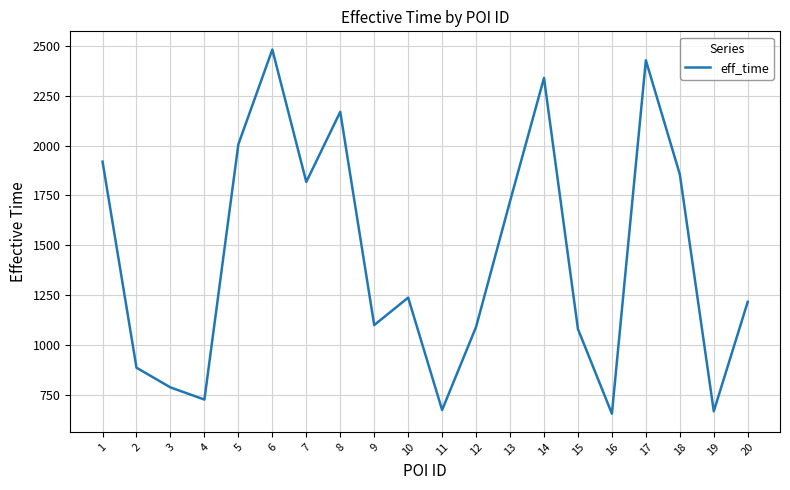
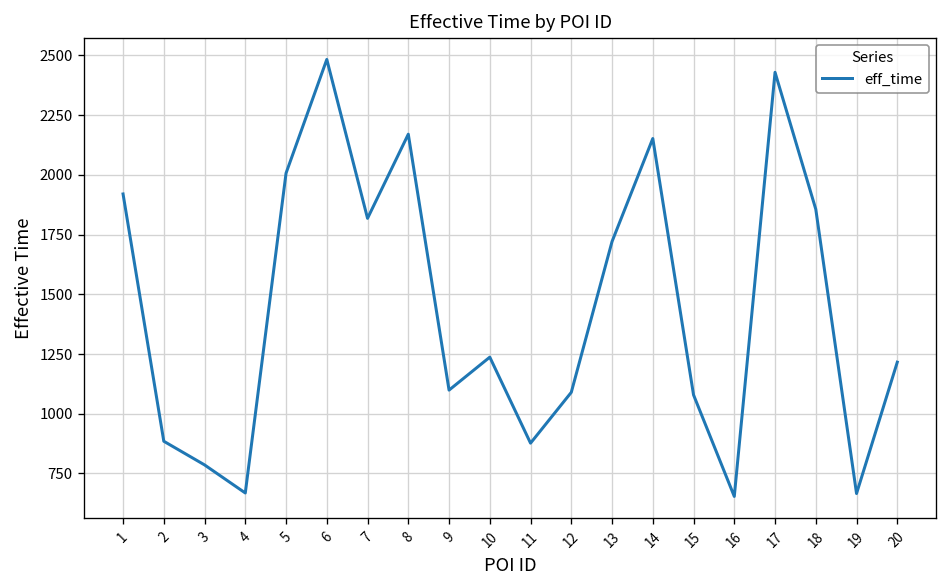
  {
    "1": 1920,
    "2": 890,
    "3": 790,
-   "4": 730,
+   "4": 670,
    "5": 2010,
    "6": 2480,
    "7": 1820,
    "8": 2170,
    "9": 1100,
    "10": 1240,
-   "11": 670,
+   "11": 880,
    "12": 1090,
    "13": 1720,
-   "14": 2340,
+   "14": 2150,
    "15": 1080,
    "16": 650,
    "17": 2430,
    "18": 1860,
    "19": 670,
    "20": 1220
  }
